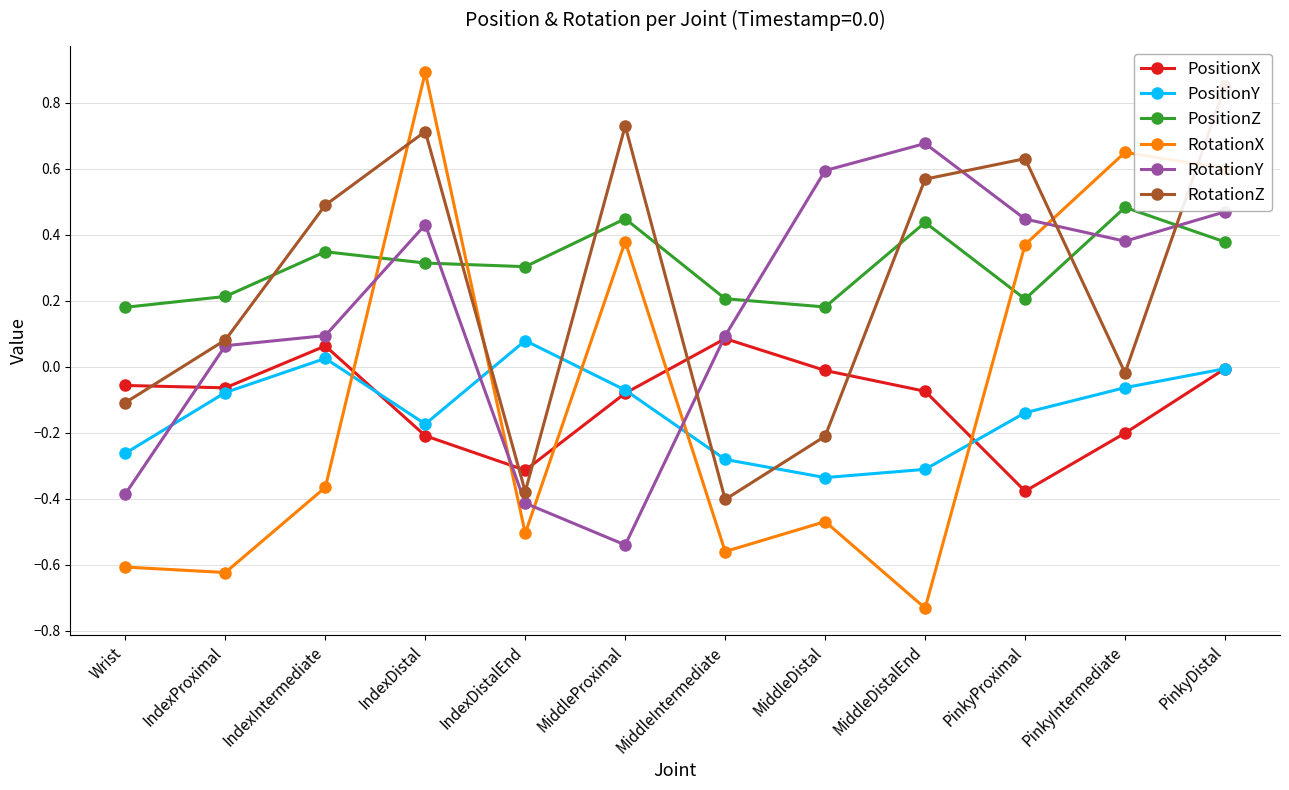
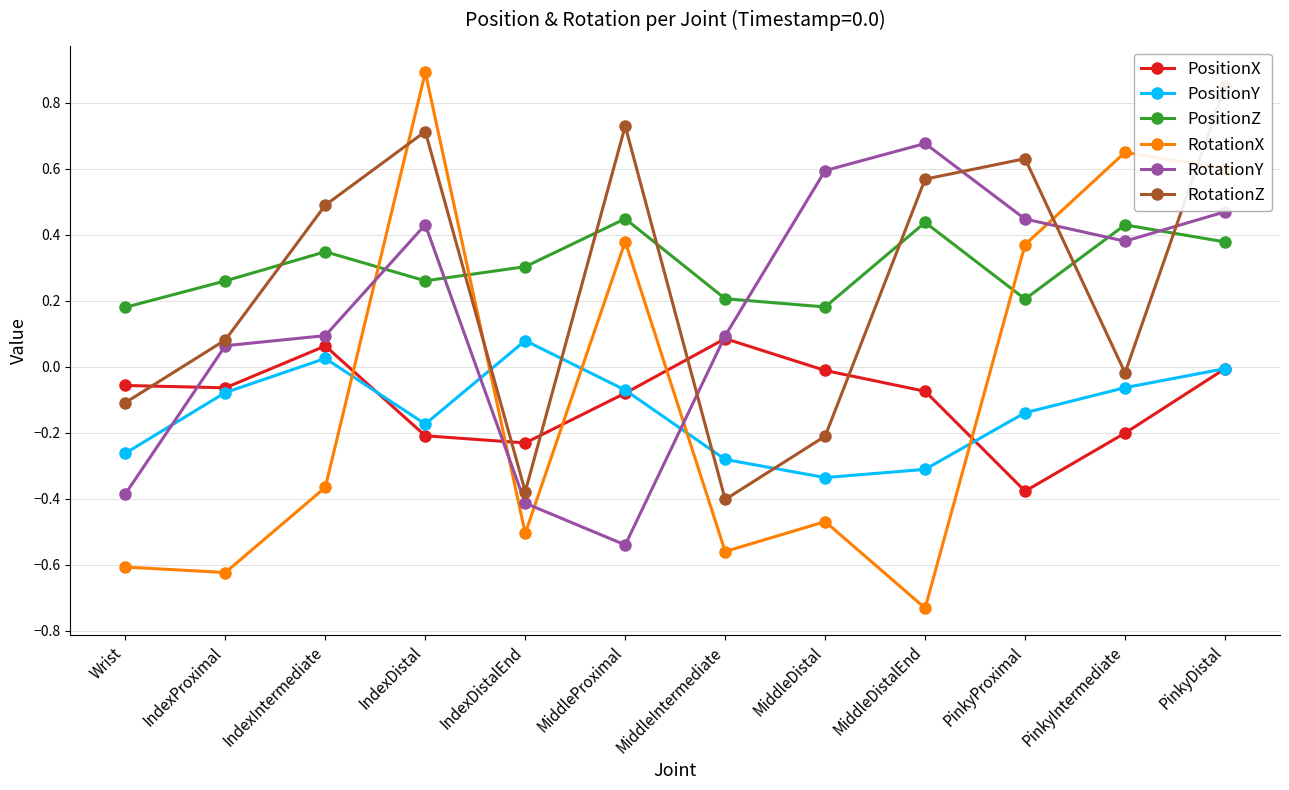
  {
    "PositionX": {
      "Wrist": -0.06,
      "IndexProximal": -0.06,
      "IndexIntermediate": 0.06,
      "IndexDistal": -0.21,
-     "IndexDistalEnd": -0.31,
+     "IndexDistalEnd": -0.23,
      "MiddleProximal": -0.08,
      "MiddleIntermediate": 0.09,
      "MiddleDistal": -0.01,
      "MiddleDistalEnd": -0.07,
      "PinkyProximal": -0.38,
      "PinkyIntermediate": -0.20
    },
    "PositionY": {
      "Wrist": -0.26,
      "IndexProximal": -0.08,
      "IndexIntermediate": 0.03,
      "IndexDistal": -0.17,
      "IndexDistalEnd": 0.08,
      "MiddleProximal": -0.07,
      "MiddleIntermediate": -0.28,
      "MiddleDistal": -0.34,
      "MiddleDistalEnd": -0.31,
      "PinkyProximal": -0.14,
      "PinkyIntermediate": -0.06
    },
    "PositionZ": {
      "Wrist": 0.18,
-     "IndexProximal": 0.21,
+     "IndexProximal": 0.26,
      "IndexIntermediate": 0.35,
-     "IndexDistal": 0.31,
+     "IndexDistal": 0.26,
      "IndexDistalEnd": 0.30,
      "MiddleProximal": 0.45,
      "MiddleIntermediate": 0.21,
      "MiddleDistal": 0.18,
      "MiddleDistalEnd": 0.44,
      "PinkyProximal": 0.21,
-     "PinkyIntermediate": 0.48,
+     "PinkyIntermediate": 0.43,
      "PinkyDistal": 0.38
    },
    "RotationX": {
      "Wrist": -0.61,
      "IndexProximal": -0.62,
      "IndexIntermediate": -0.37,
      "IndexDistal": 0.89,
      "IndexDistalEnd": -0.50,
      "MiddleProximal": 0.38,
      "MiddleIntermediate": -0.56,
      "MiddleDistal": -0.47,
      "MiddleDistalEnd": -0.73,
      "PinkyProximal": 0.37,
      "PinkyIntermediate": 0.65
    },
    "RotationY": {
      "Wrist": -0.38,
      "IndexProximal": 0.06,
      "IndexIntermediate": 0.09,
      "IndexDistal": 0.43,
      "IndexDistalEnd": -0.41,
      "MiddleProximal": -0.54,
      "MiddleIntermediate": 0.09,
      "MiddleDistal": 0.59,
      "MiddleDistalEnd": 0.68,
      "PinkyProximal": 0.45,
      "PinkyIntermediate": 0.38,
      "PinkyDistal": 0.47
    },
    "RotationZ": {
      "Wrist": -0.11,
      "IndexProximal": 0.08,
      "IndexIntermediate": 0.49,
      "IndexDistal": 0.71,
      "IndexDistalEnd": -0.38,
      "MiddleProximal": 0.73,
      "MiddleIntermediate": -0.40,
      "MiddleDistal": -0.21,
      "MiddleDistalEnd": 0.57,
      "PinkyProximal": 0.63,
      "PinkyIntermediate": -0.02
    }
  }
